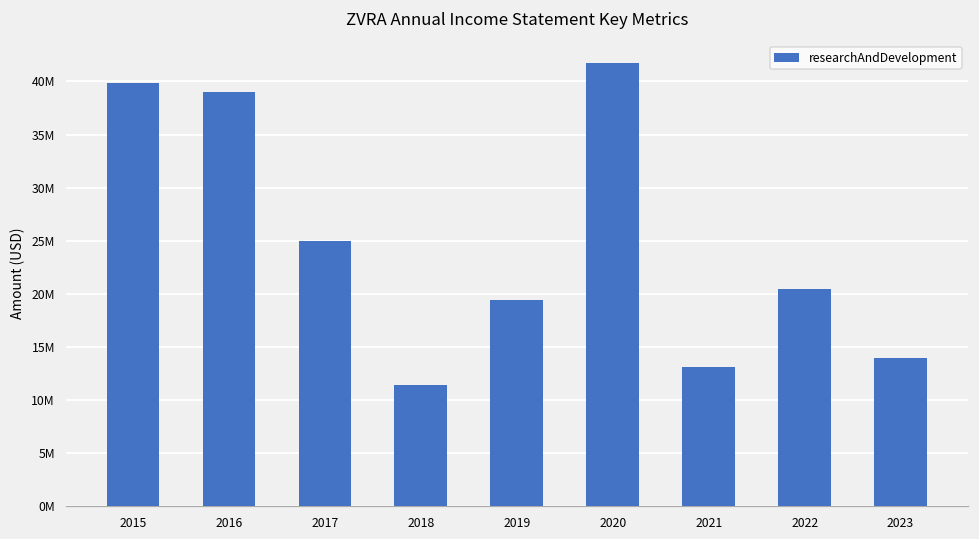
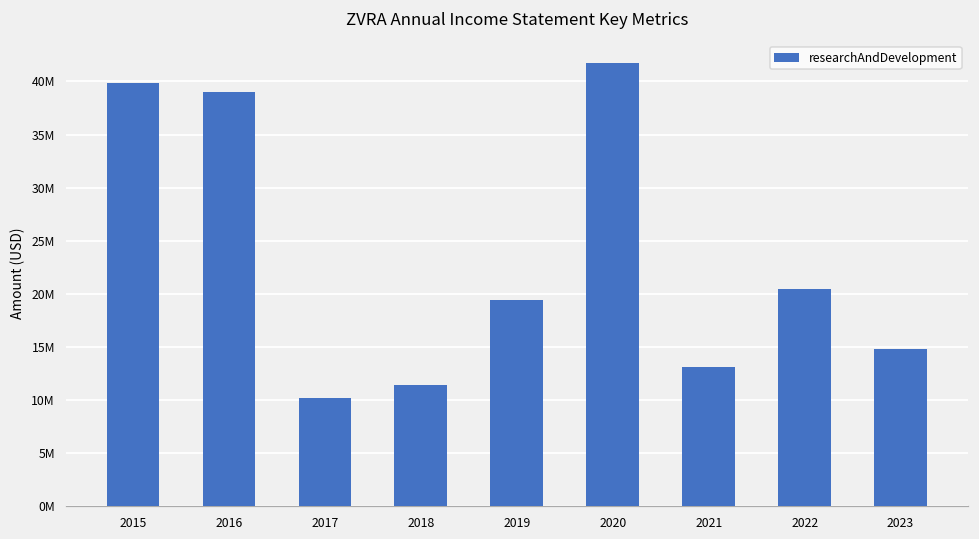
  {
    "2015": 40000000,
    "2016": 39000000,
-   "2017": 25000000,
+   "2017": 10000000,
    "2018": 11000000,
    "2019": 19000000,
    "2020": 42000000,
    "2021": 13000000,
    "2022": 20000000,
-   "2023": 14000000
+   "2023": 15000000
  }
